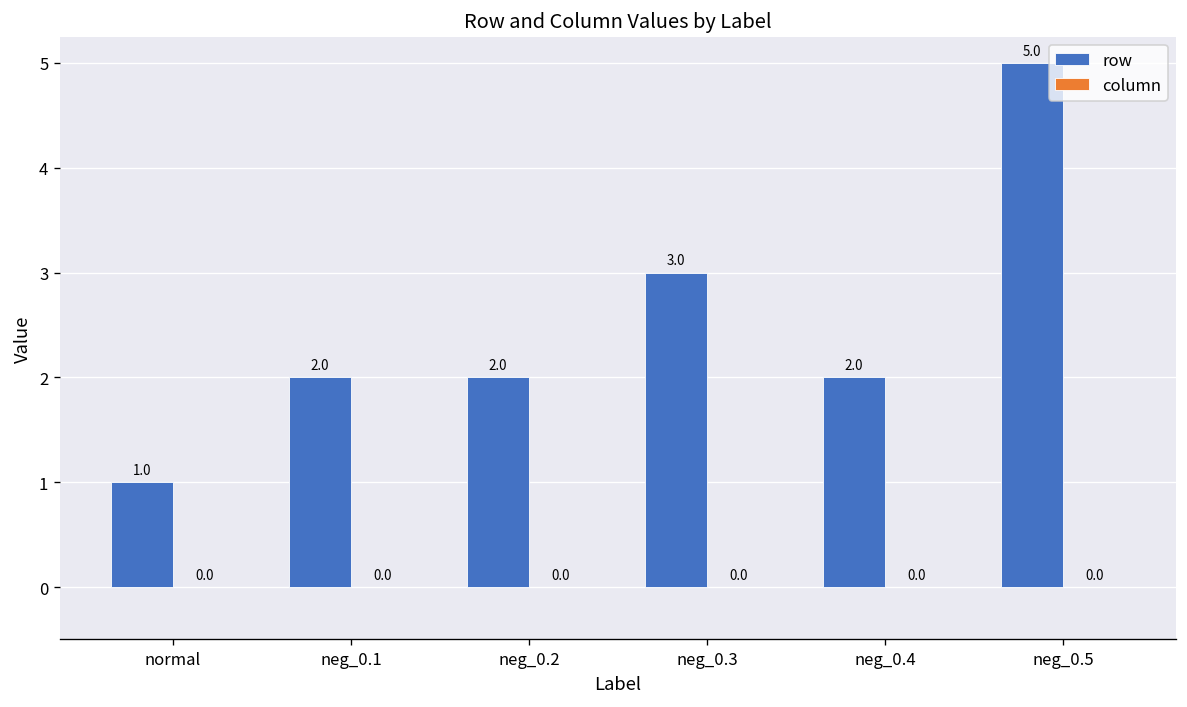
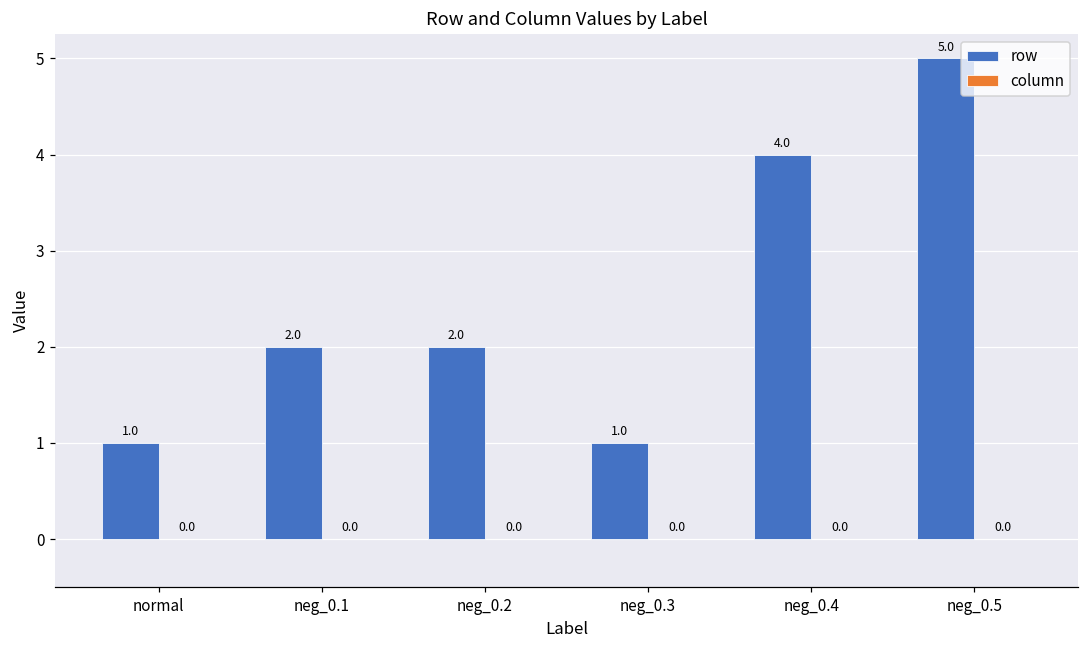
  {
    "row": {
      "normal": 1.0,
      "neg_0.1": 2.0,
      "neg_0.2": 2.0,
-     "neg_0.3": 3.0,
-     "neg_0.4": 2.0,
+     "neg_0.3": 1.0,
+     "neg_0.4": 4.0,
      "neg_0.5": 5.0
    },
    "column": {
      "normal": 0.0,
      "neg_0.1": 0.0,
      "neg_0.2": 0.0,
      "neg_0.3": 0.0,
      "neg_0.4": 0.0,
      "neg_0.5": 0.0
    }
  }
